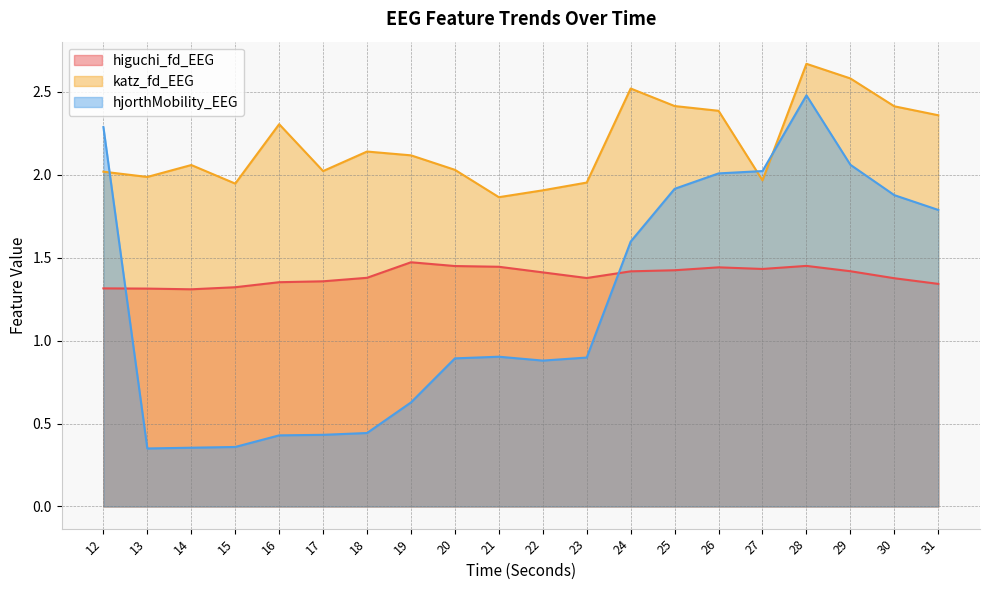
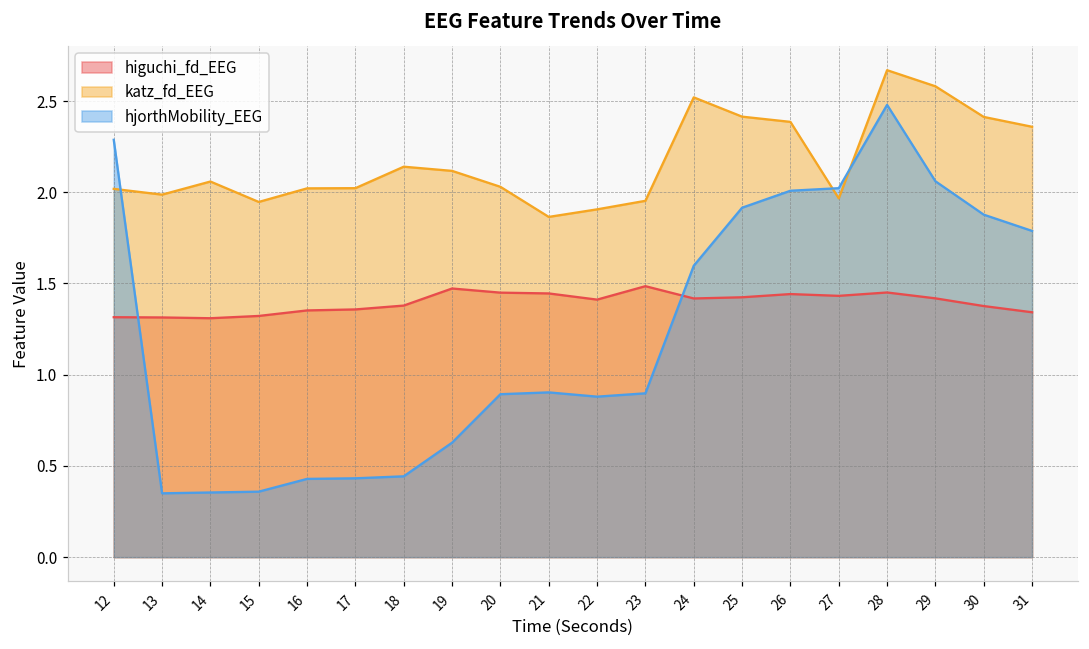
  {
    "higuchi_fd_EEG": {
      "12": 1.32,
      "13": 1.31,
      "14": 1.31,
      "15": 1.32,
      "16": 1.35,
      "17": 1.36,
      "18": 1.38,
      "19": 1.47,
      "20": 1.45,
      "21": 1.45,
      "22": 1.41,
-     "23": 1.38,
+     "23": 1.49,
      "24": 1.42,
      "25": 1.42,
      "26": 1.44,
      "27": 1.43,
      "28": 1.45,
      "29": 1.42,
      "30": 1.38,
      "31": 1.34
    },
    "katz_fd_EEG": {
      "12": 2.02,
      "13": 1.99,
      "14": 2.06,
      "15": 1.95,
-     "16": 2.30,
+     "16": 2.02,
      "17": 2.02,
      "18": 2.14,
      "19": 2.12,
      "20": 2.03,
      "21": 1.86,
      "22": 1.91,
      "23": 1.95,
      "24": 2.52,
      "25": 2.41,
      "26": 2.39,
      "27": 1.97,
      "28": 2.67,
      "29": 2.58,
      "30": 2.41,
      "31": 2.36
    },
    "hjorthMobility_EEG": {
      "12": 2.29,
      "13": 0.35,
      "14": 0.35,
      "15": 0.36,
      "16": 0.43,
      "17": 0.43,
      "18": 0.44,
      "19": 0.63,
      "20": 0.89,
      "21": 0.90,
      "22": 0.88,
      "23": 0.90,
      "24": 1.60,
      "25": 1.92,
      "26": 2.01,
      "27": 2.02,
      "28": 2.48,
      "29": 2.06,
      "30": 1.88,
      "31": 1.79
    }
  }
